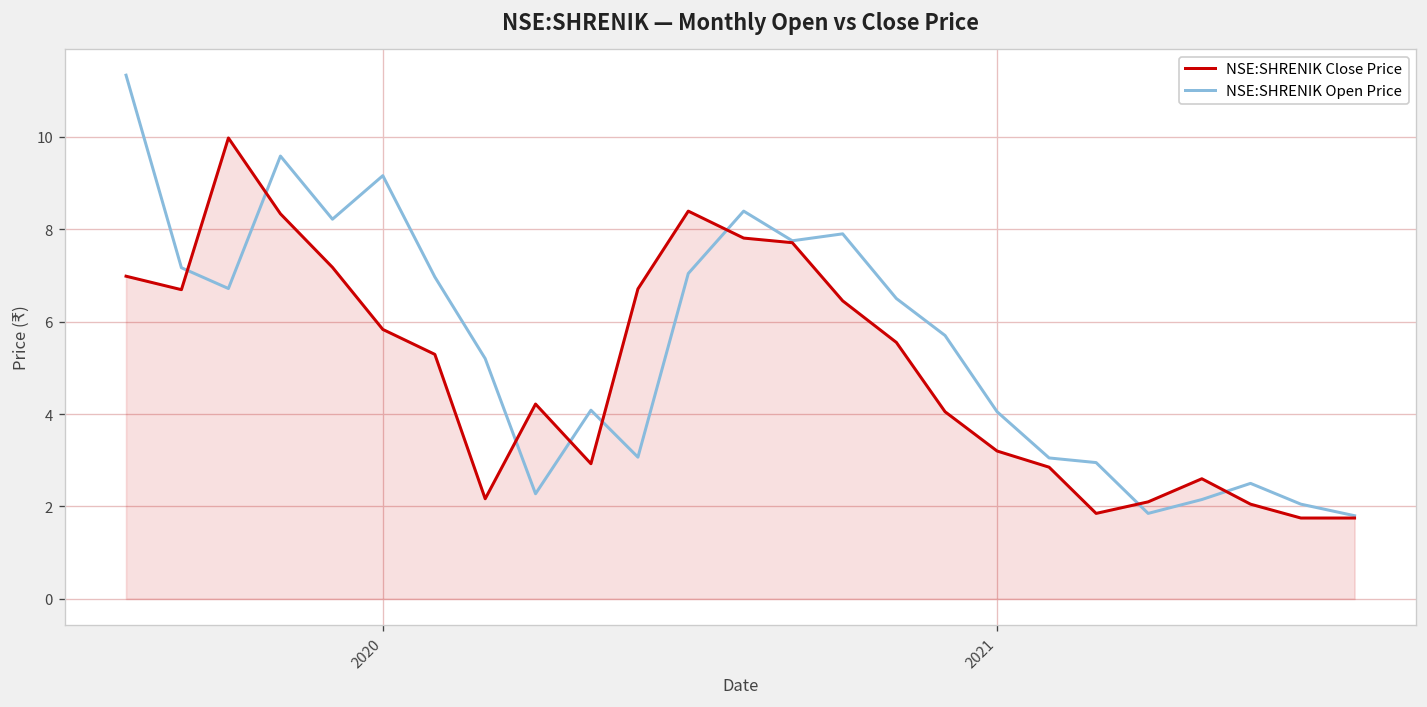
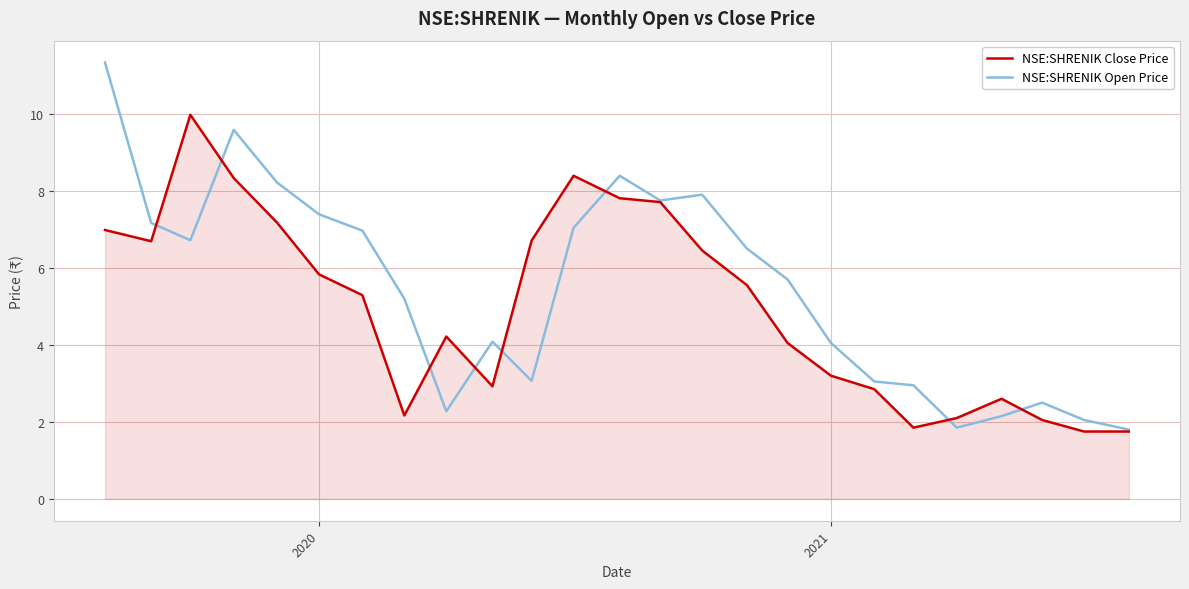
  {
    "NSE:SHRENIK Close Price": {
      "2020": 5.8,
      "2021": 3.2
    },
    "NSE:SHRENIK Open Price": {
-     "2020": 9.2,
+     "2020": 7.4,
      "2021": 4.1
    }
  }
